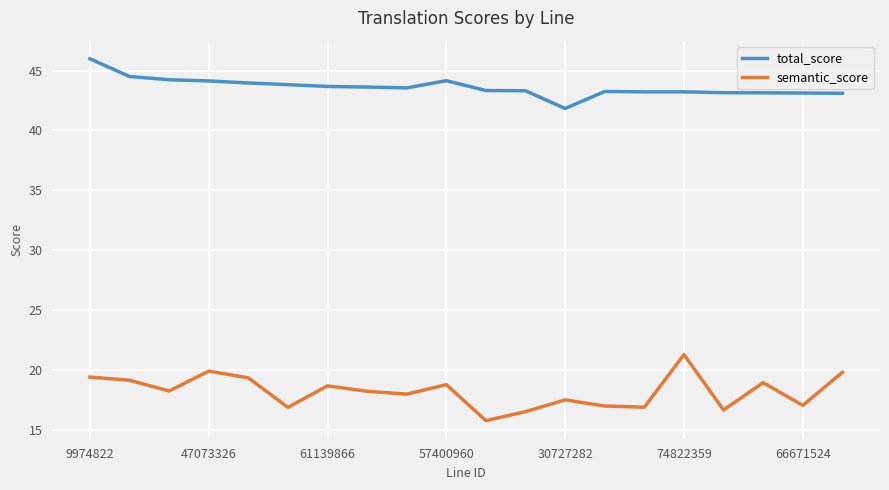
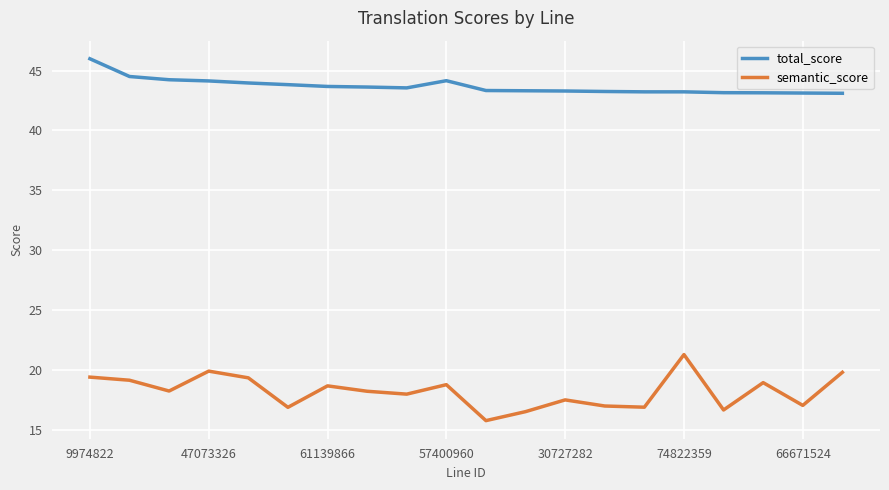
  {
    "total_score": {
      "9974822": 46.0,
      "47073326": 44.1,
      "61139866": 43.7,
      "57400960": 44.2,
-     "30727282": 41.8,
+     "30727282": 43.3,
      "74822359": 43.2,
      "66671524": 43.1
    },
    "semantic_score": {
      "9974822": 19.4,
      "47073326": 19.9,
      "61139866": 18.7,
      "57400960": 18.8,
      "30727282": 17.5,
      "74822359": 21.3,
      "66671524": 17.1
    }
  }
